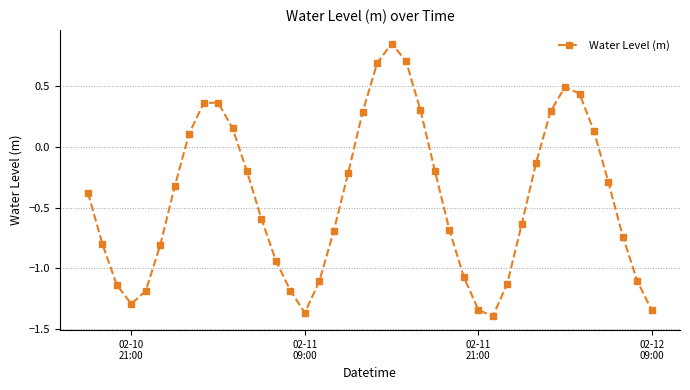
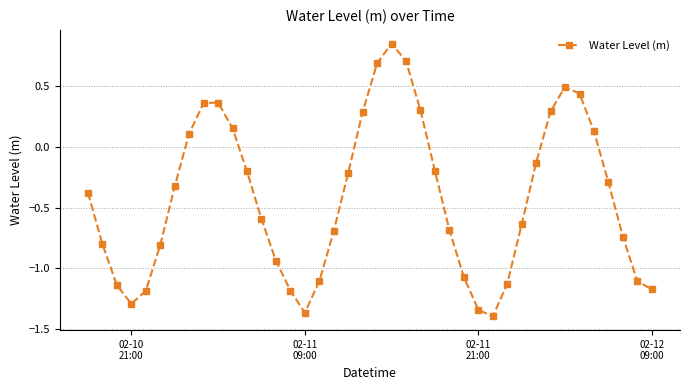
  {
    "02-10 21:00": -1.29,
    "02-11 09:00": -1.37,
    "02-11 21:00": -1.34,
-   "02-12 09:00": -1.35
+   "02-12 09:00": -1.17
  }
